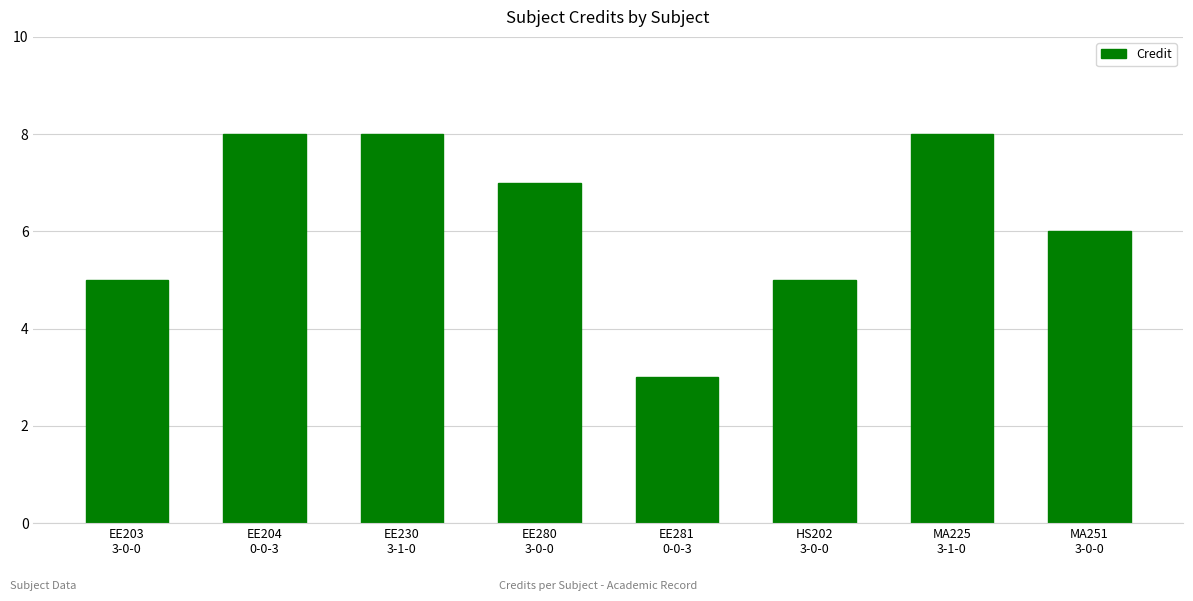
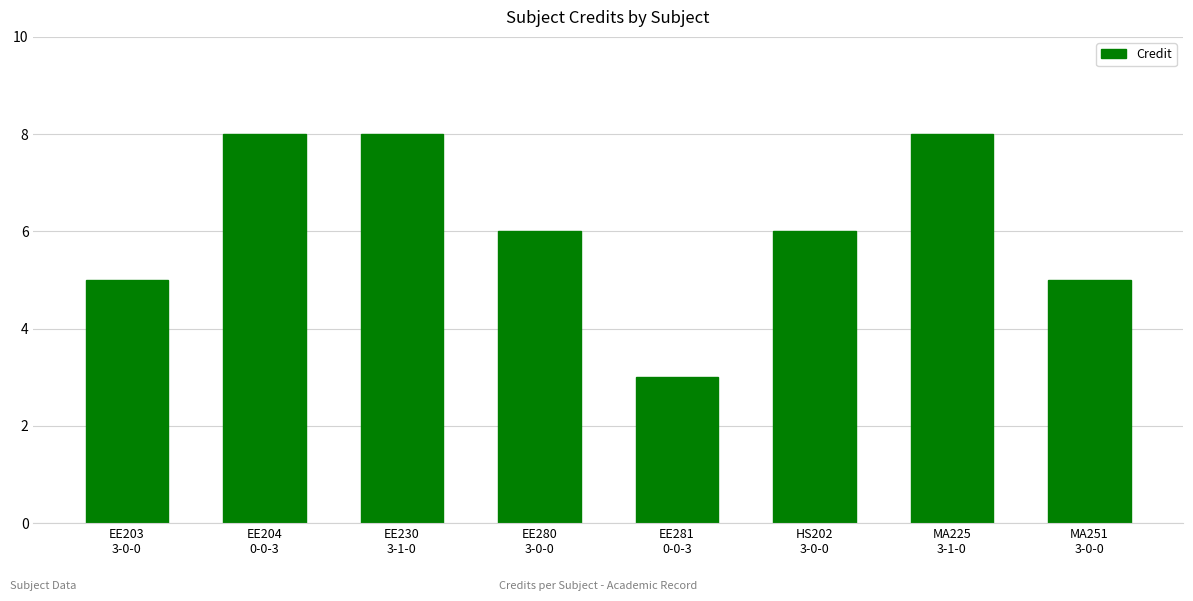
  {
    "EE203 3-0-0": 5,
    "EE204 0-0-3": 8,
    "EE230 3-1-0": 8,
-   "EE280 3-0-0": 7,
+   "EE280 3-0-0": 6,
    "EE281 0-0-3": 3,
-   "HS202 3-0-0": 5,
+   "HS202 3-0-0": 6,
    "MA225 3-1-0": 8,
-   "MA251 3-0-0": 6
+   "MA251 3-0-0": 5
  }
